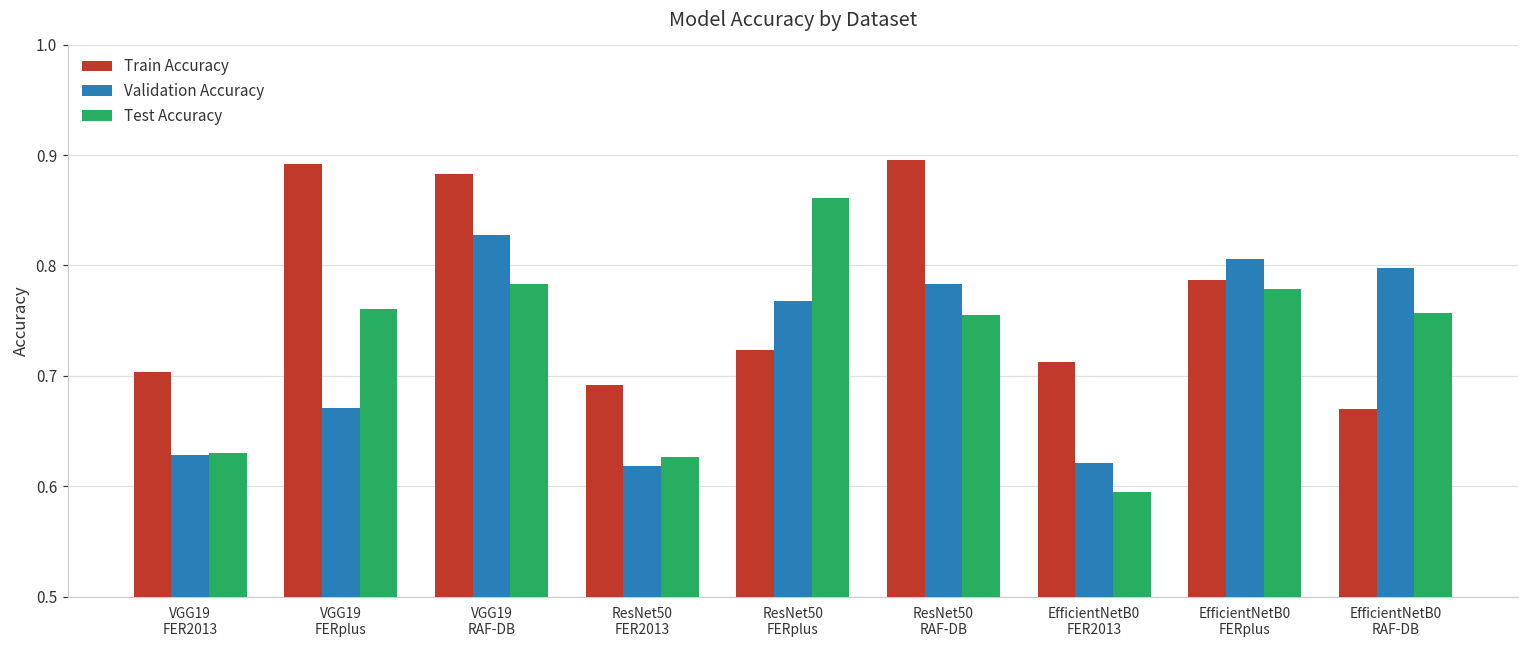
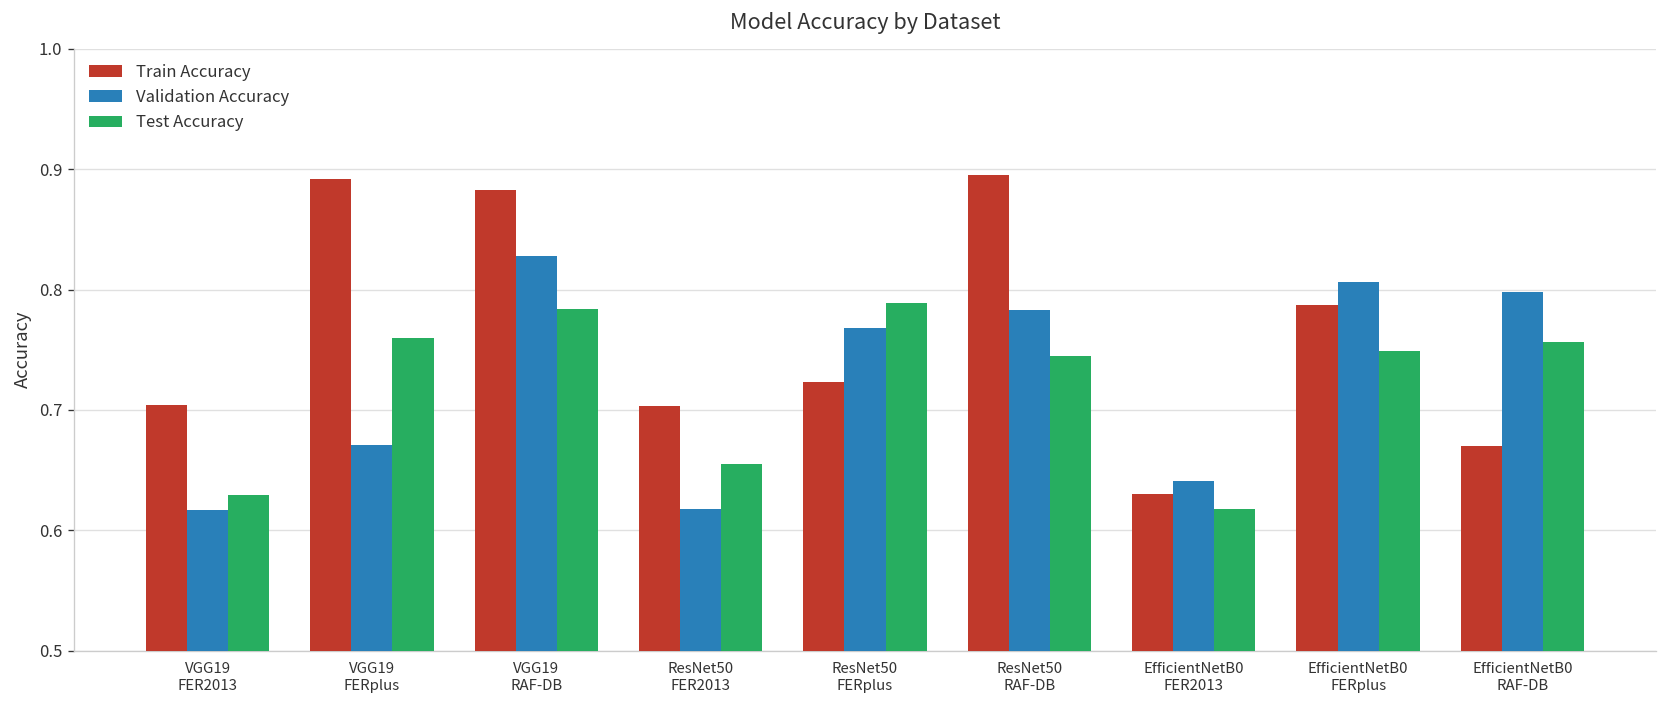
  {
    "Train Accuracy": {
      "VGG19 FER2013": 0.704,
      "VGG19 FERplus": 0.892,
      "VGG19 RAF-DB": 0.883,
-     "ResNet50 FER2013": 0.691,
+     "ResNet50 FER2013": 0.704,
      "ResNet50 FERplus": 0.723,
      "ResNet50 RAF-DB": 0.895,
-     "EfficientNetB0 FER2013": 0.712,
+     "EfficientNetB0 FER2013": 0.630,
      "EfficientNetB0 FERplus": 0.787,
      "EfficientNetB0 RAF-DB": 0.670
    },
    "Validation Accuracy": {
-     "VGG19 FER2013": 0.628,
+     "VGG19 FER2013": 0.617,
      "VGG19 FERplus": 0.671,
      "VGG19 RAF-DB": 0.828,
      "ResNet50 FER2013": 0.618,
      "ResNet50 FERplus": 0.768,
      "ResNet50 RAF-DB": 0.783,
-     "EfficientNetB0 FER2013": 0.621,
+     "EfficientNetB0 FER2013": 0.641,
      "EfficientNetB0 FERplus": 0.806,
      "EfficientNetB0 RAF-DB": 0.798
    },
    "Test Accuracy": {
      "VGG19 FER2013": 0.630,
      "VGG19 FERplus": 0.760,
      "VGG19 RAF-DB": 0.784,
-     "ResNet50 FER2013": 0.626,
-     "ResNet50 FERplus": 0.861,
-     "ResNet50 RAF-DB": 0.755,
-     "EfficientNetB0 FER2013": 0.594,
-     "EfficientNetB0 FERplus": 0.779,
+     "ResNet50 FER2013": 0.655,
+     "ResNet50 FERplus": 0.789,
+     "ResNet50 RAF-DB": 0.744,
+     "EfficientNetB0 FER2013": 0.617,
+     "EfficientNetB0 FERplus": 0.749,
      "EfficientNetB0 RAF-DB": 0.757
    }
  }
